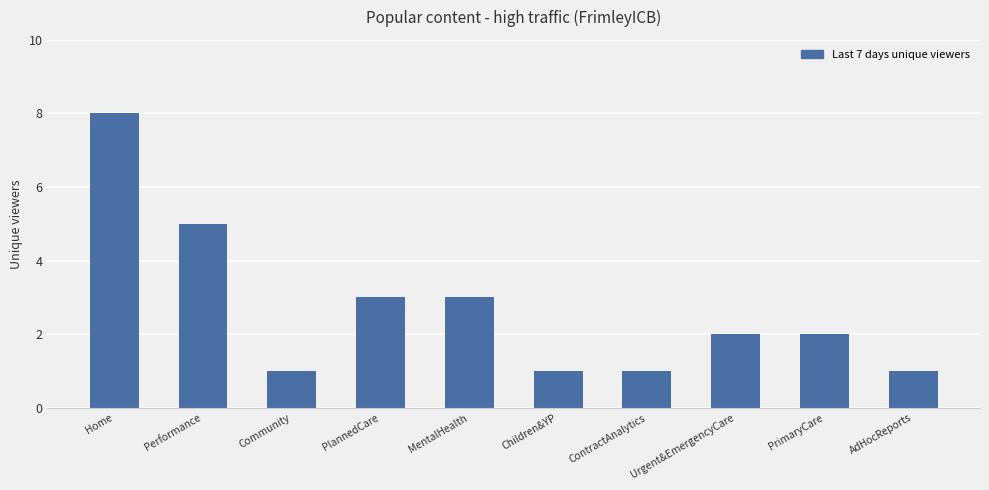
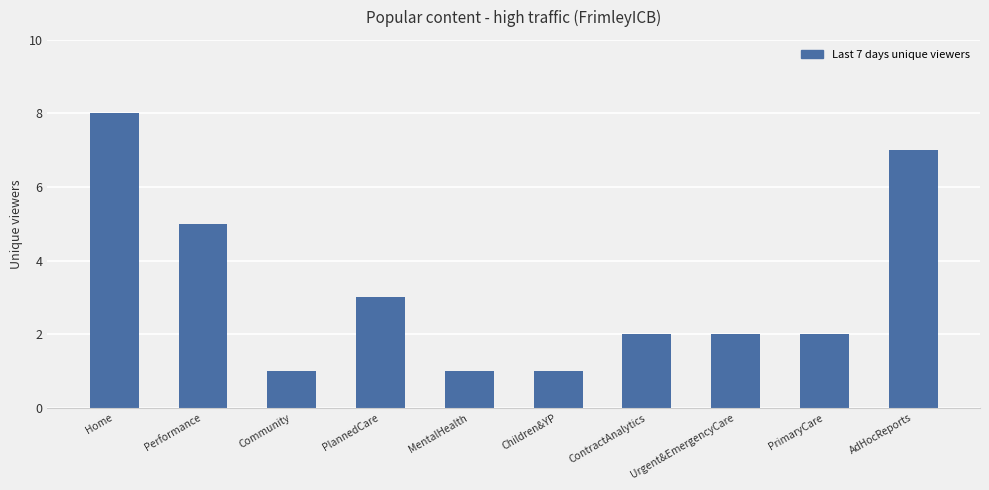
  {
    "Home": 8,
    "Performance": 5,
    "Community": 1,
    "PlannedCare": 3,
-   "MentalHealth": 3,
+   "MentalHealth": 1,
    "Children&YP": 1,
-   "ContractAnalytics": 1,
+   "ContractAnalytics": 2,
    "Urgent&EmergencyCare": 2,
    "PrimaryCare": 2,
-   "AdHocReports": 1
+   "AdHocReports": 7
  }
